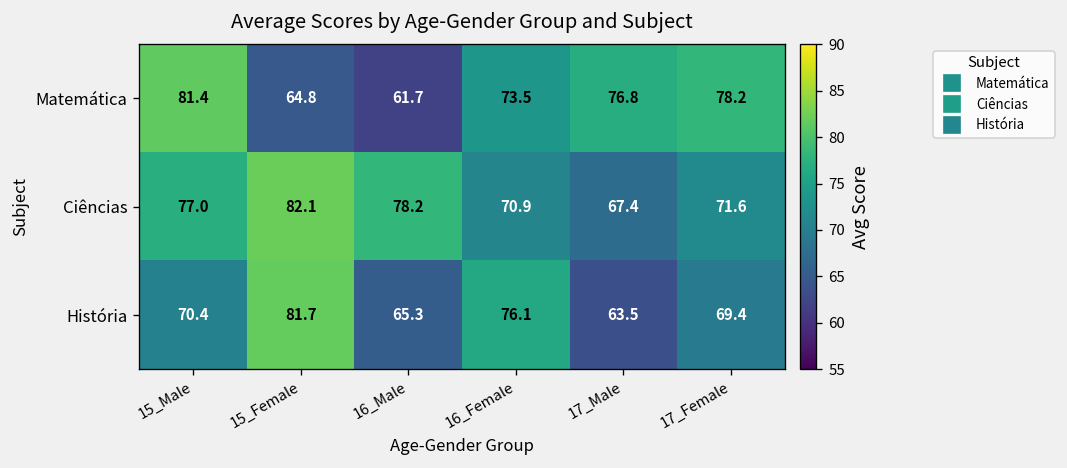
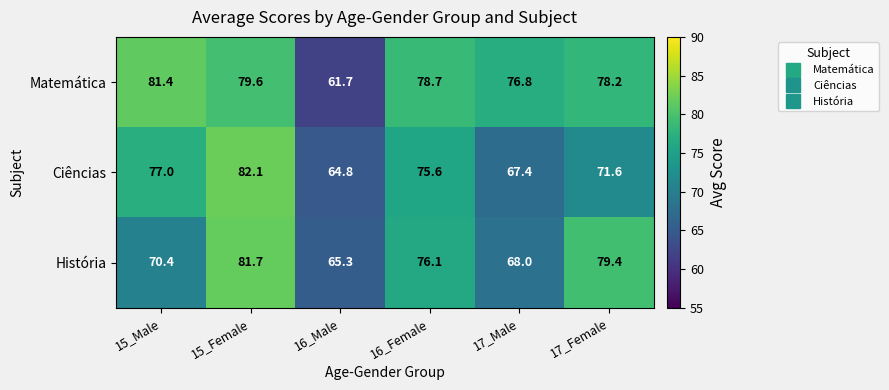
  {
    "Matemática": {
      "15_Male": 81.4,
-     "15_Female": 64.8,
+     "15_Female": 79.6,
      "16_Male": 61.7,
-     "16_Female": 73.5,
+     "16_Female": 78.7,
      "17_Male": 76.8,
      "17_Female": 78.2
    },
    "Ciências": {
      "15_Male": 77.0,
      "15_Female": 82.1,
-     "16_Male": 78.2,
-     "16_Female": 70.9,
+     "16_Male": 64.8,
+     "16_Female": 75.6,
      "17_Male": 67.4,
      "17_Female": 71.6
    },
    "História": {
      "15_Male": 70.4,
      "15_Female": 81.7,
      "16_Male": 65.3,
      "16_Female": 76.1,
-     "17_Male": 63.5,
-     "17_Female": 69.4
+     "17_Male": 68.0,
+     "17_Female": 79.4
    }
  }
